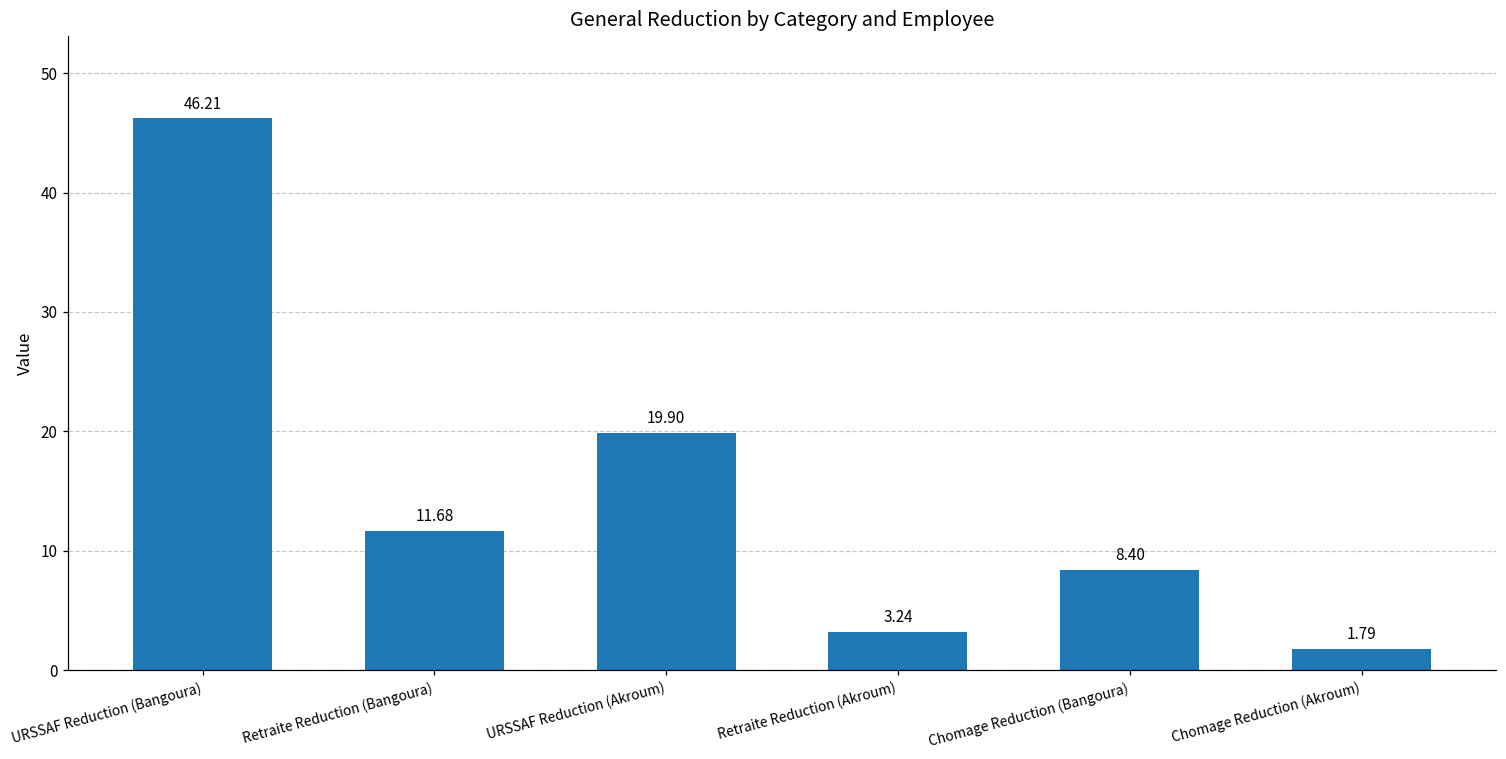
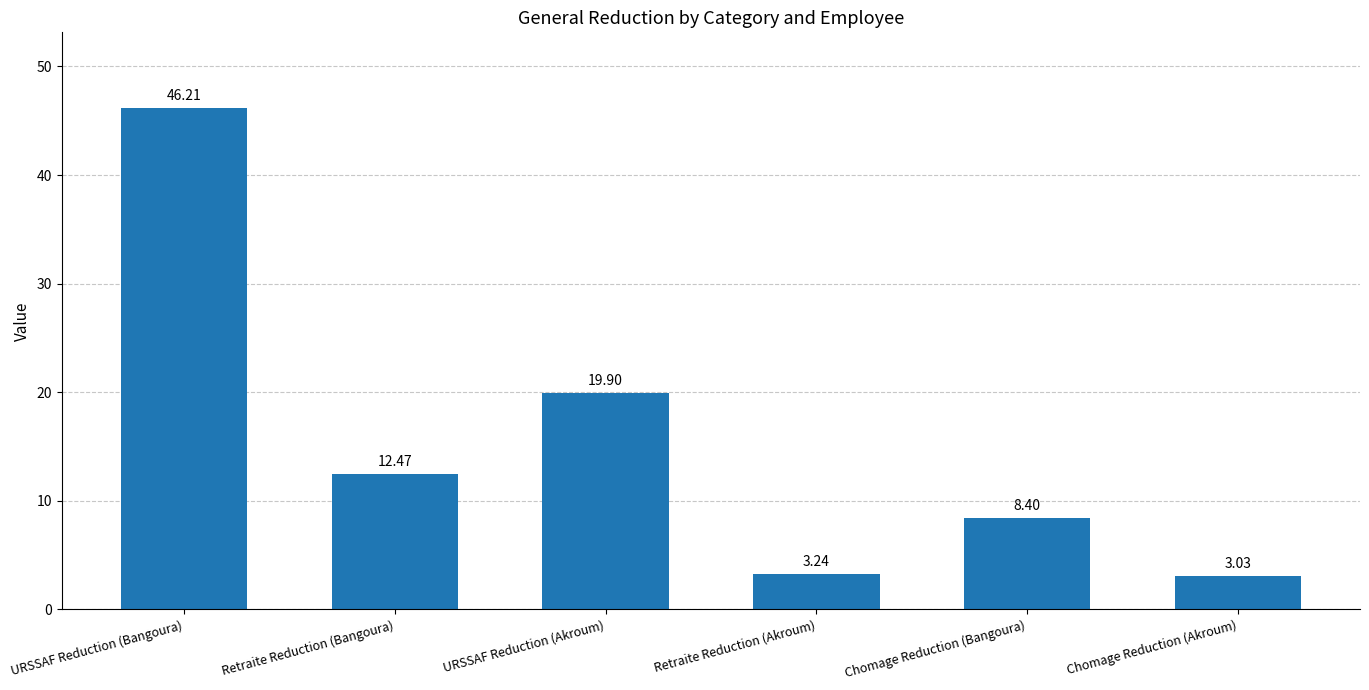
  {
    "URSSAF Reduction (Bangoura)": 46.21,
-   "Retraite Reduction (Bangoura)": 11.68,
+   "Retraite Reduction (Bangoura)": 12.47,
    "URSSAF Reduction (Akroum)": 19.90,
    "Retraite Reduction (Akroum)": 3.24,
    "Chomage Reduction (Bangoura)": 8.40,
-   "Chomage Reduction (Akroum)": 1.79
+   "Chomage Reduction (Akroum)": 3.03
  }
